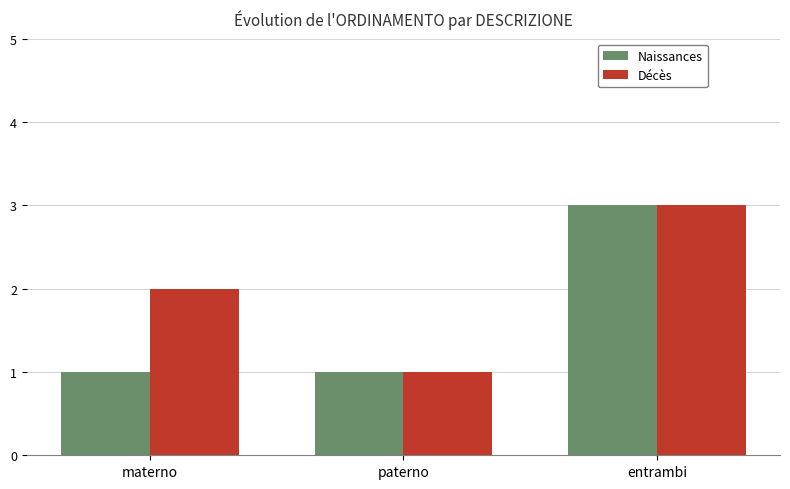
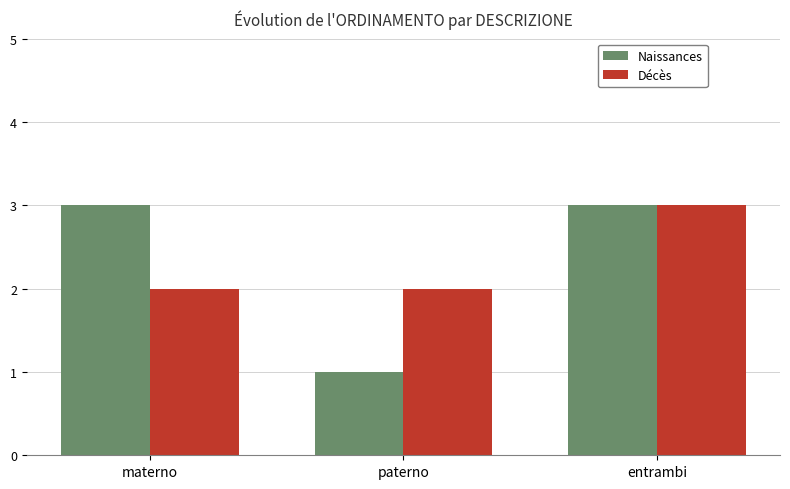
  {
    "Naissances": {
-     "materno": 1,
+     "materno": 3,
      "paterno": 1,
      "entrambi": 3
    },
    "Décès": {
      "materno": 2,
-     "paterno": 1,
+     "paterno": 2,
      "entrambi": 3
    }
  }
